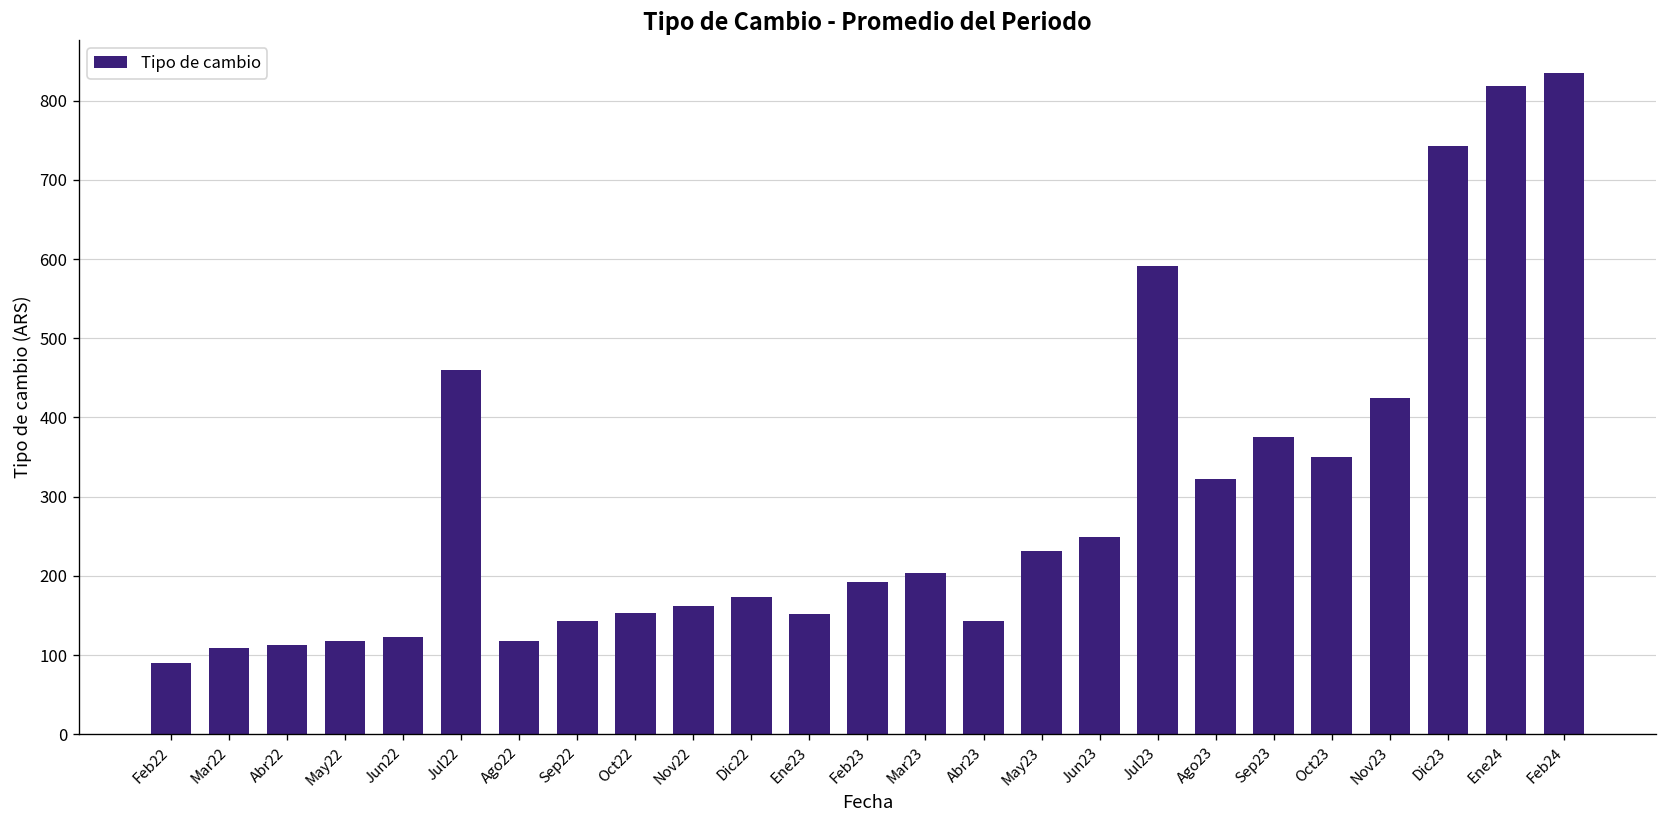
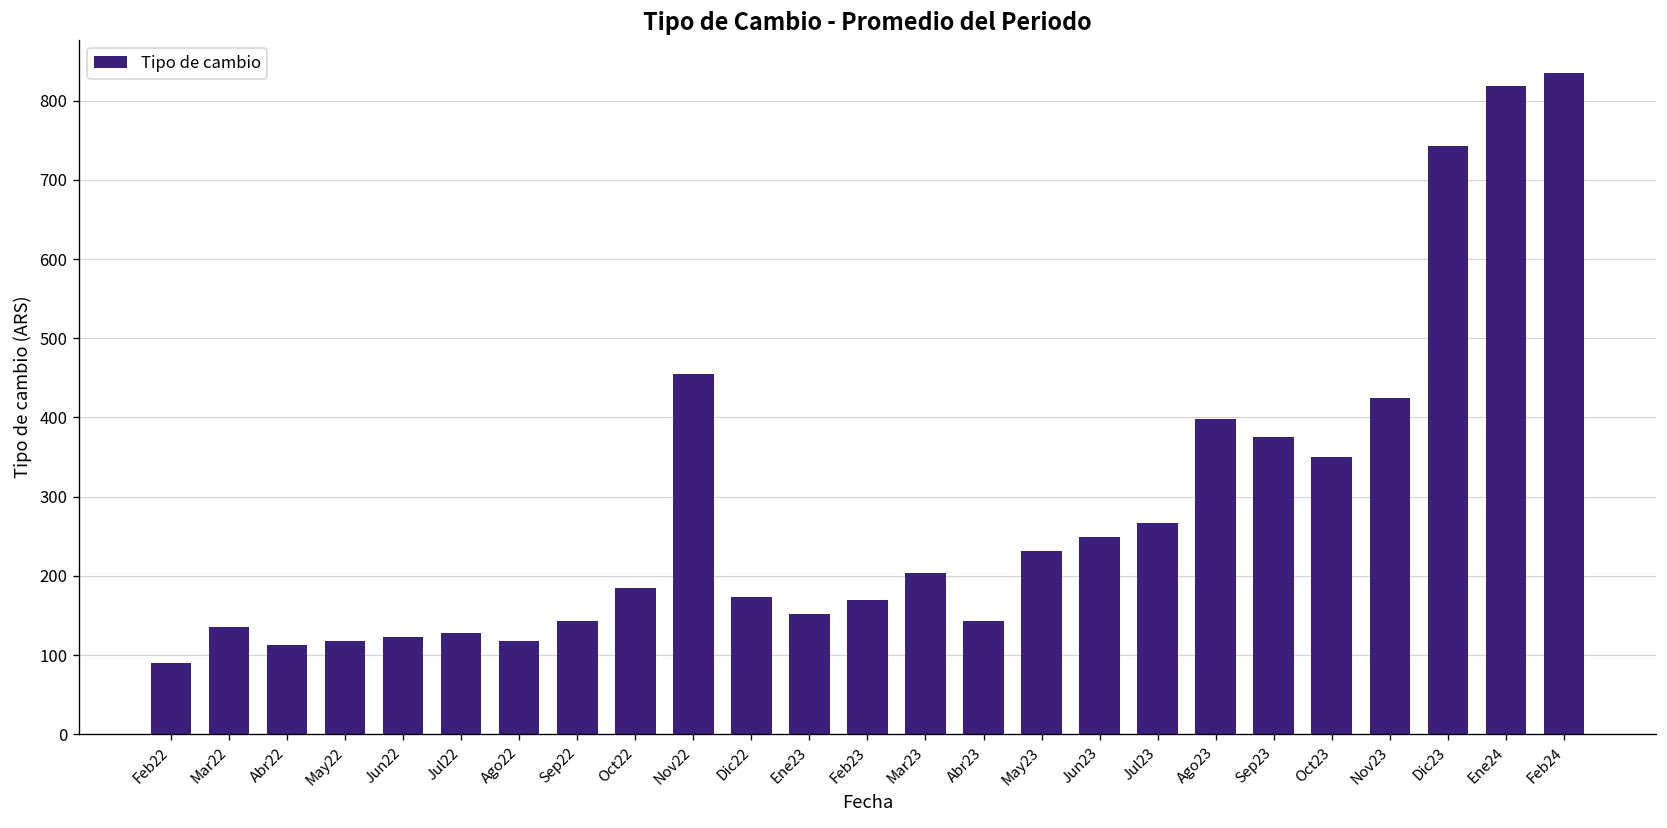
  {
    "Feb22": 90,
-   "Mar22": 110,
+   "Mar22": 140,
    "Abr22": 110,
    "May22": 120,
    "Jun22": 120,
-   "Jul22": 460,
+   "Jul22": 130,
    "Ago22": 120,
    "Sep22": 140,
-   "Oct22": 150,
-   "Nov22": 160,
+   "Oct22": 180,
+   "Nov22": 460,
    "Dic22": 170,
    "Ene23": 150,
-   "Feb23": 190,
+   "Feb23": 170,
    "Mar23": 200,
    "Abr23": 140,
    "May23": 230,
    "Jun23": 250,
-   "Jul23": 590,
-   "Ago23": 320,
+   "Jul23": 270,
+   "Ago23": 400,
    "Sep23": 380,
    "Oct23": 350,
    "Nov23": 430,
    "Dic23": 740,
    "Ene24": 820,
    "Feb24": 830
  }
